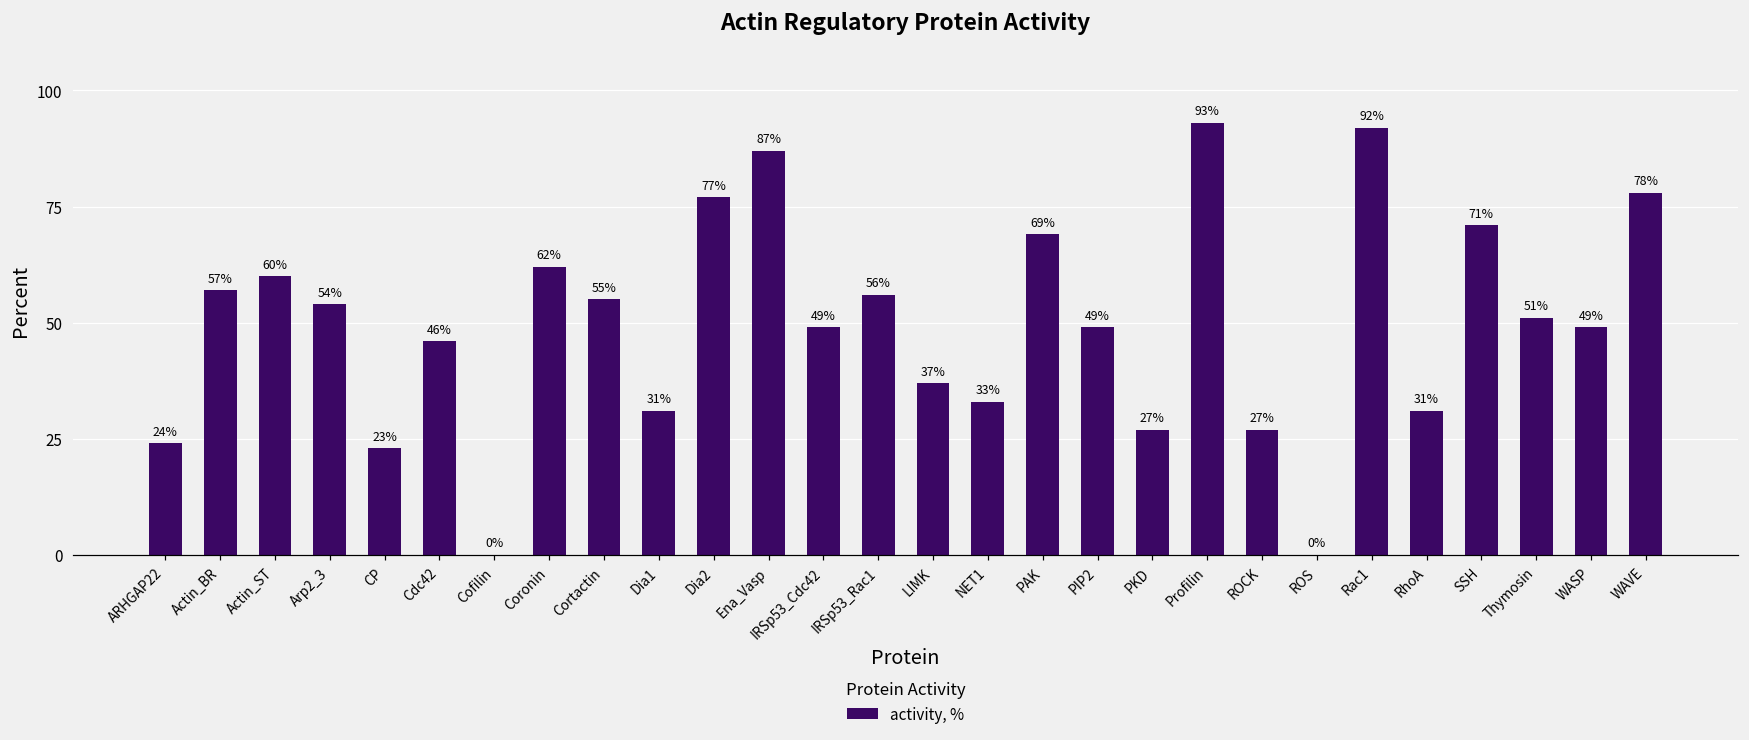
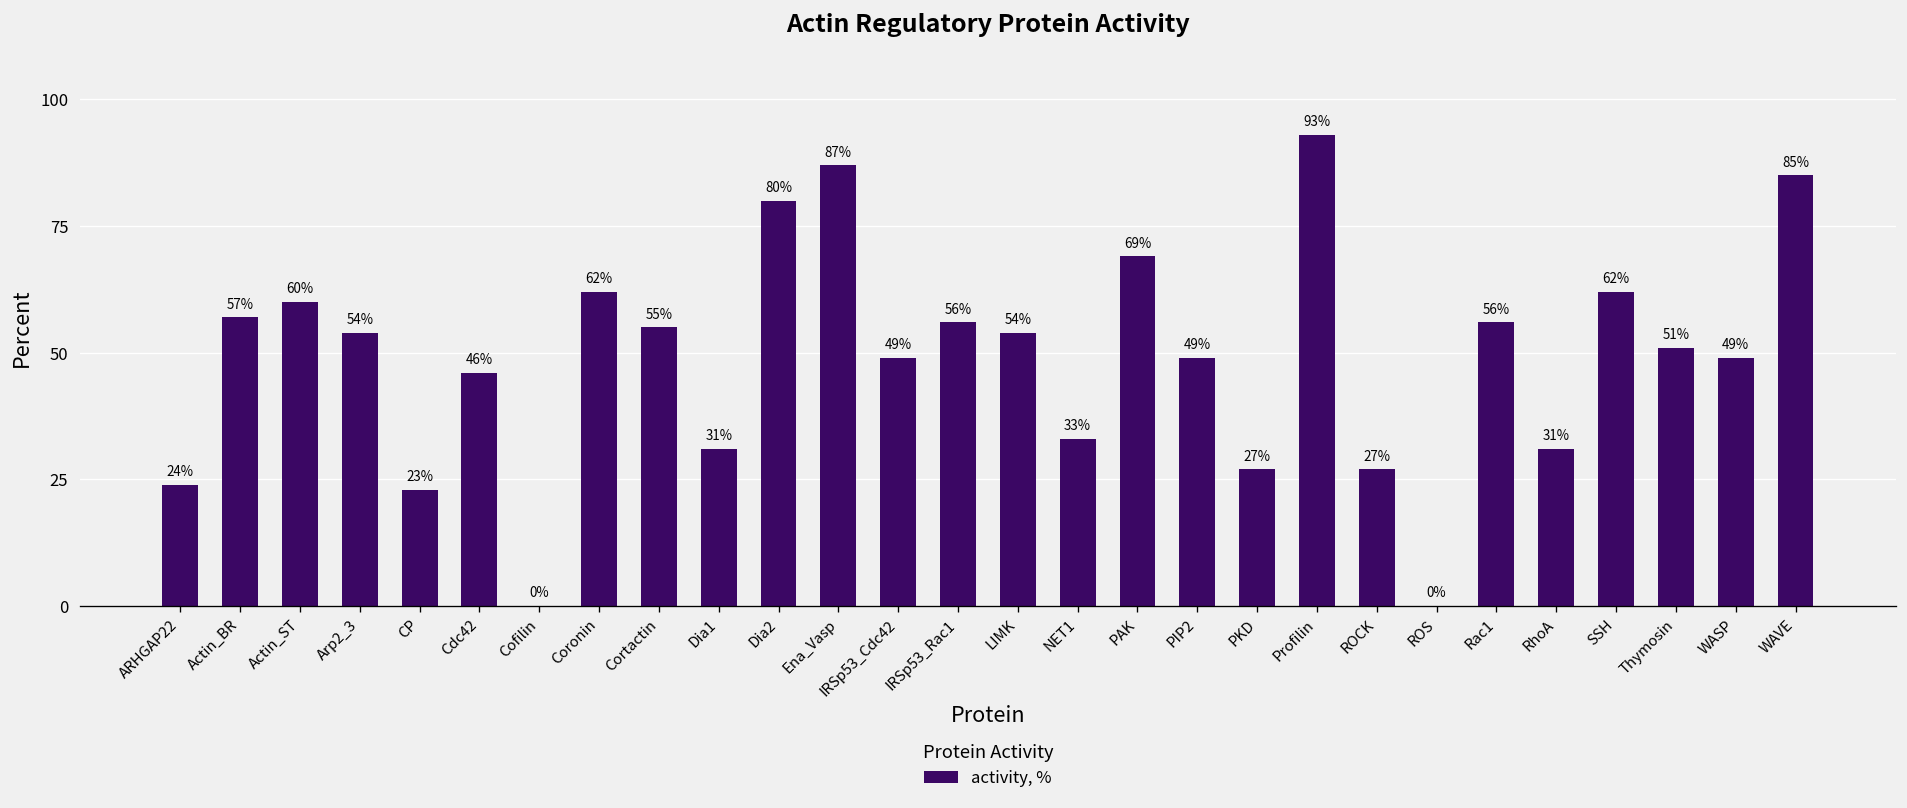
  {
    "ARHGAP22": "24%",
    "Actin_BR": "57%",
    "Actin_ST": "60%",
    "Arp2_3": "54%",
    "CP": "23%",
    "Cdc42": "46%",
    "Cofilin": "0%",
    "Coronin": "62%",
    "Cortactin": "55%",
    "Dia1": "31%",
-   "Dia2": "77%",
+   "Dia2": "80%",
    "Ena_Vasp": "87%",
    "IRSp53_Cdc42": "49%",
    "IRSp53_Rac1": "56%",
-   "LIMK": "37%",
+   "LIMK": "54%",
    "NET1": "33%",
    "PAK": "69%",
    "PIP2": "49%",
    "PKD": "27%",
    "Profilin": "93%",
    "ROCK": "27%",
    "ROS": "0%",
-   "Rac1": "92%",
+   "Rac1": "56%",
    "RhoA": "31%",
-   "SSH": "71%",
+   "SSH": "62%",
    "Thymosin": "51%",
    "WASP": "49%",
-   "WAVE": "78%"
+   "WAVE": "85%"
  }
